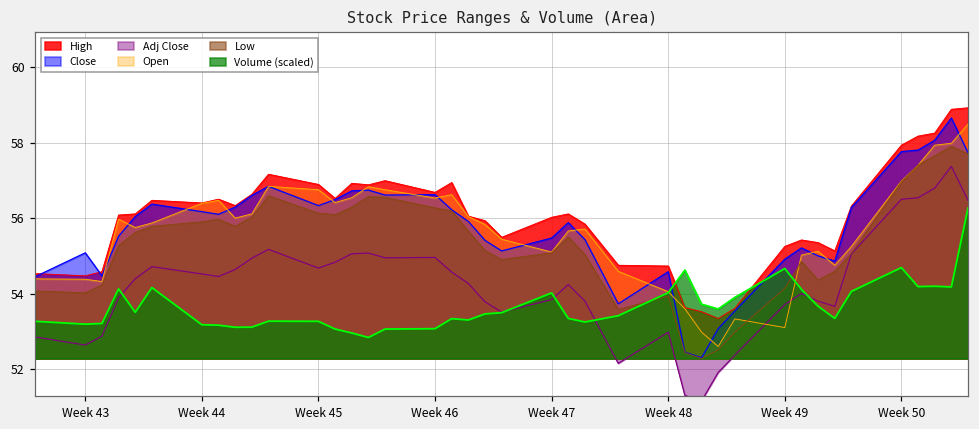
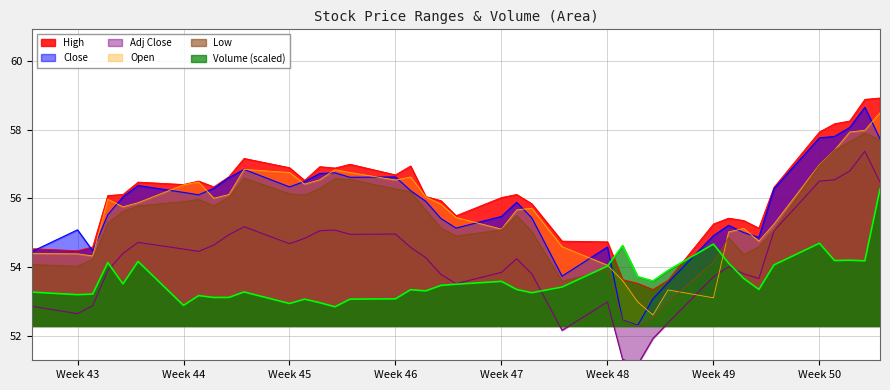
  {
    "High": {
      "Week 43": 54.5,
      "Week 45": 56.9,
      "Week 47": 56.0,
      "Week 48": 54.7,
      "Week 49": 55.3,
      "Week 50": 57.9
    },
    "Close": {
      "Week 43": 55.1,
      "Week 44": 56.2,
      "Week 45": 56.3,
      "Week 47": 55.5,
      "Week 48": 54.6,
      "Week 49": 54.9,
      "Week 50": 57.8
    },
    "Open": {
      "Week 43": 54.4,
      "Week 45": 56.8,
      "Week 46": 56.5,
      "Week 49": 53.1
    },
    "Low": {
      "Week 43": 54.0,
      "Week 44": 55.9,
      "Week 45": 56.1,
      "Week 46": 56.3,
      "Week 48": 53.9,
      "Week 49": 54.1
    },
    "Volume (scaled)": {
      "Week 43": 53.2,
-     "Week 44": 53.2,
-     "Week 45": 53.3,
+     "Week 44": 52.9,
+     "Week 45": 52.9,
      "Week 46": 53.1,
-     "Week 47": 54.0,
+     "Week 47": 53.6,
      "Week 49": 54.7,
      "Week 50": 54.7
    }
  }
